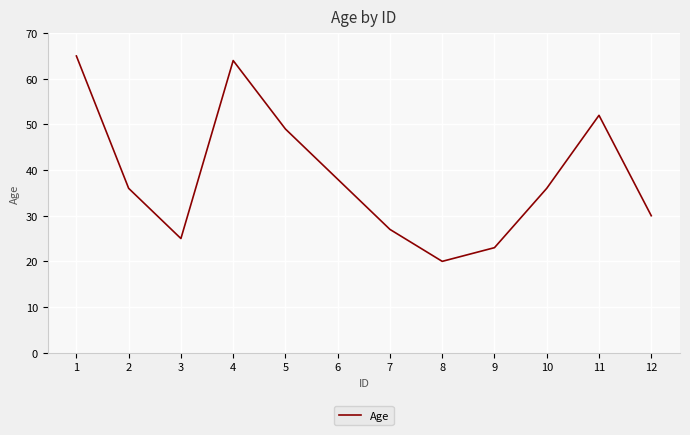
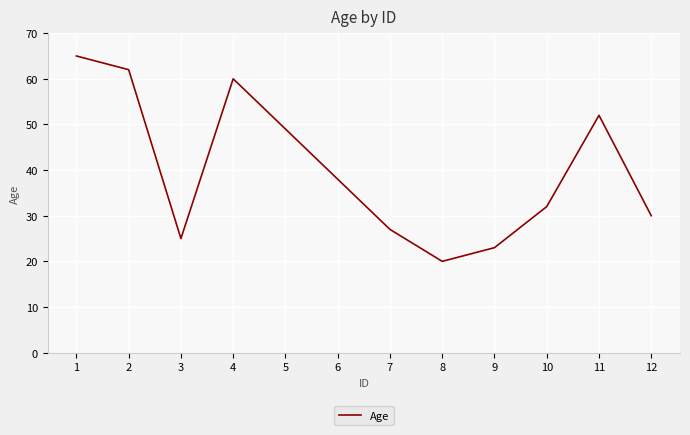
  {
    "1": 65,
-   "2": 36,
+   "2": 62,
    "3": 25,
-   "4": 64,
+   "4": 60,
    "5": 49,
    "6": 38,
    "7": 27,
    "8": 20,
    "9": 23,
-   "10": 36,
+   "10": 32,
    "11": 52,
    "12": 30
  }
